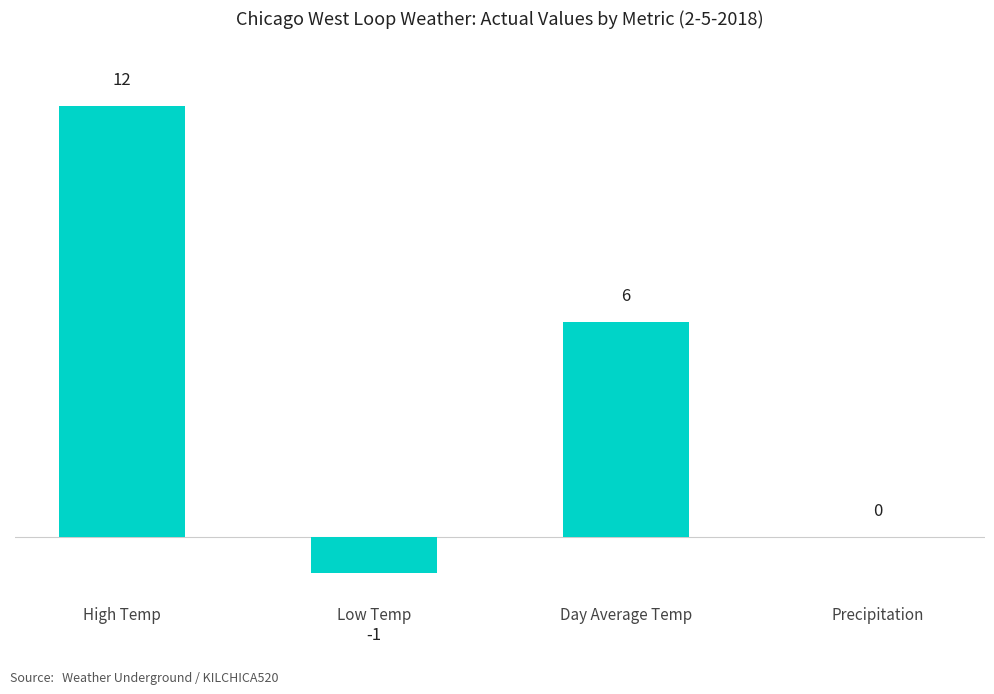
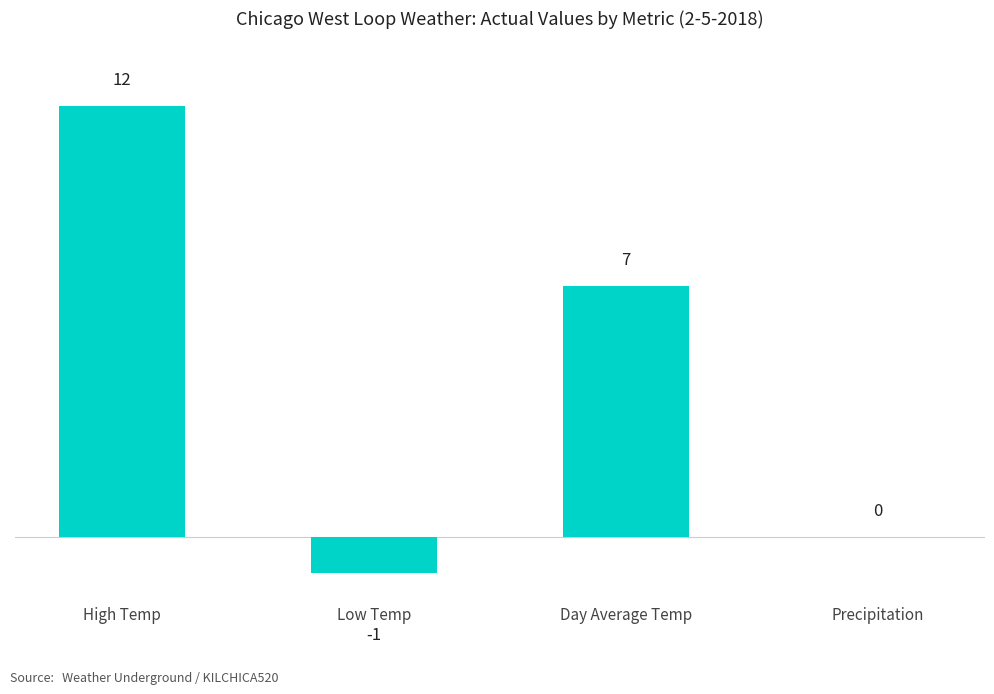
  {
    "High Temp": 12,
-   "Day Average Temp": 6,
+   "Day Average Temp": 7,
    "Precipitation": 0
  }
